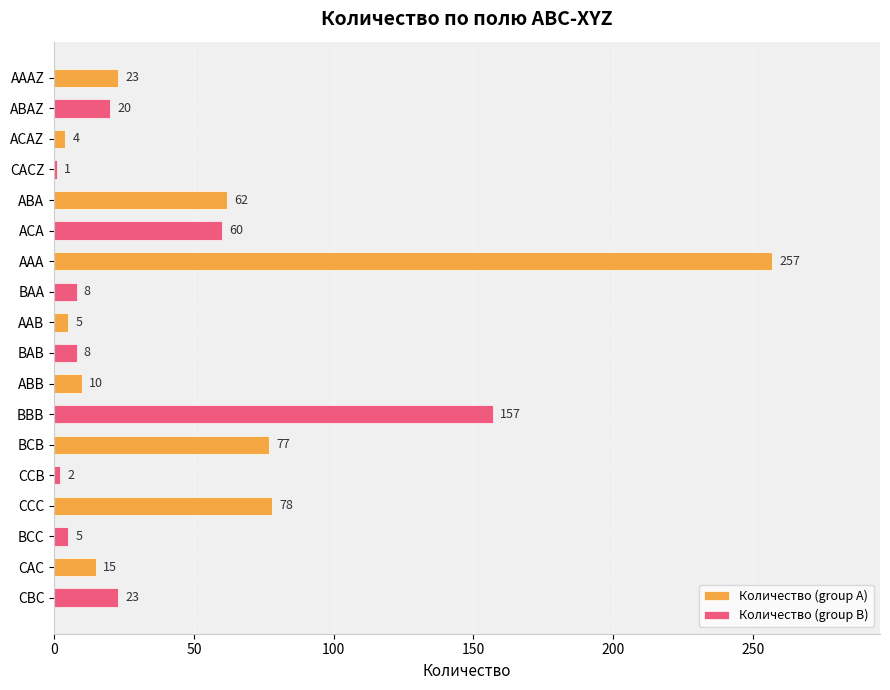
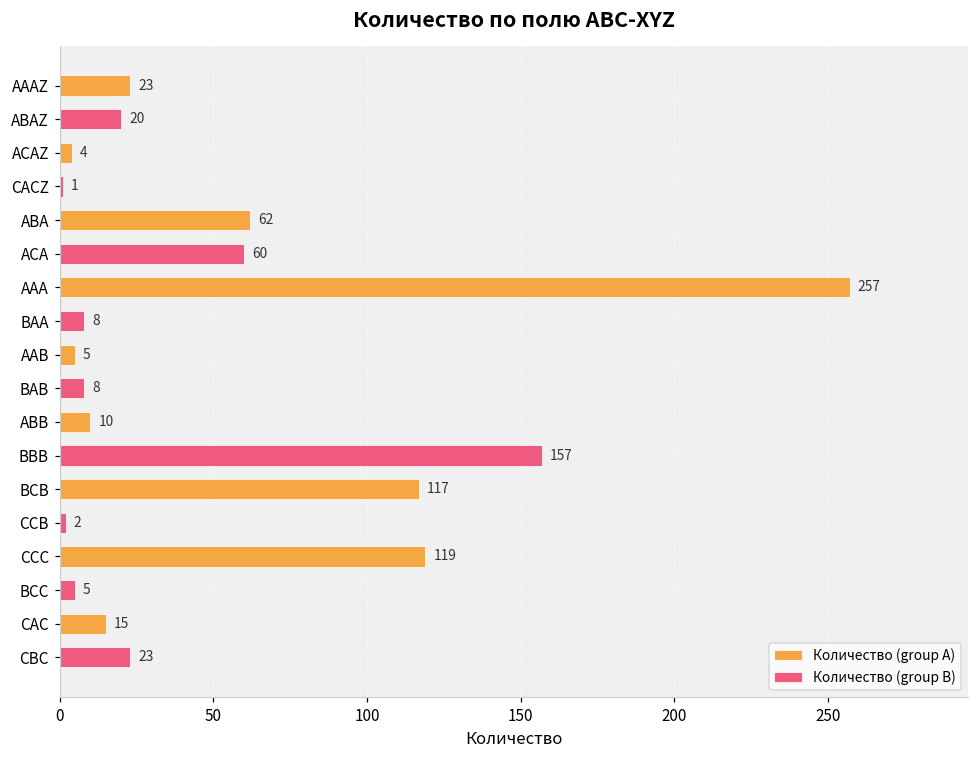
  {
    "Количество (group A)": {
      "AAAZ": 23,
      "ACAZ": 4,
      "ABA": 62,
      "AAA": 257,
      "AAB": 5,
      "ABB": 10,
-     "BCB": 77,
-     "CCC": 78,
+     "BCB": 117,
+     "CCC": 119,
      "CAC": 15
    },
    "Количество (group B)": {
      "ABAZ": 20,
      "CACZ": 1,
      "ACA": 60,
      "BAA": 8,
      "BAB": 8,
      "BBB": 157,
      "CCB": 2,
      "BCC": 5,
      "CBC": 23
    }
  }
